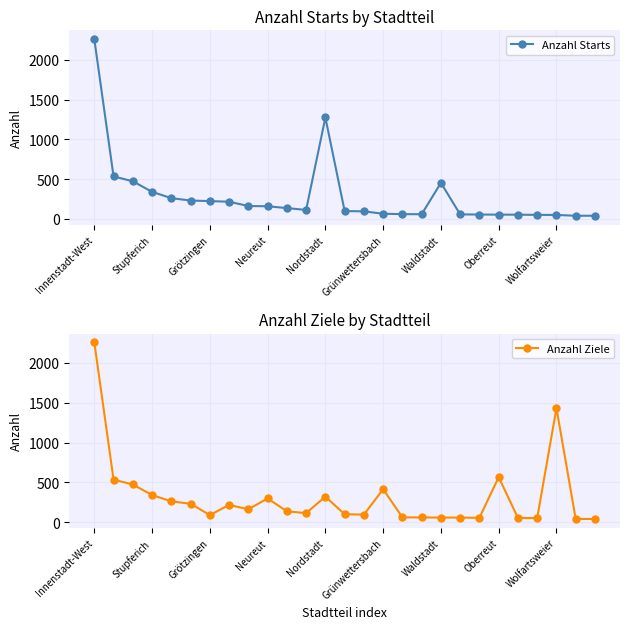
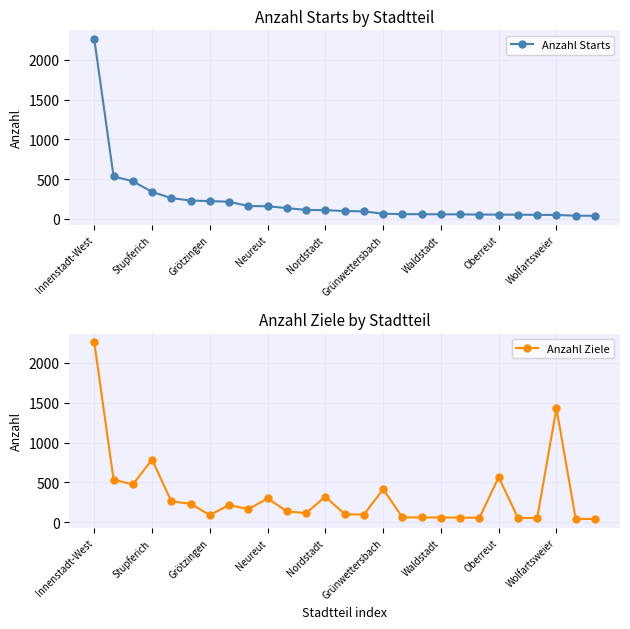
  {
    "Anzahl Starts by Stadtteil": {
      "Innenstadt-West": 2300,
      "Stupferich": 300,
      "Grötzingen": 200,
      "Neureut": 200,
-     "Nordstadt": 1300,
+     "Nordstadt": 100,
      "Grünwettersbach": 100,
-     "Waldstadt": 500,
+     "Waldstadt": 100,
      "Oberreut": 100,
      "Wolfartsweier": 100
    },
    "Anzahl Ziele by Stadtteil": {
      "Innenstadt-West": 2300,
-     "Stupferich": 300,
+     "Stupferich": 800,
      "Grötzingen": 100,
      "Neureut": 300,
      "Nordstadt": 300,
      "Grünwettersbach": 400,
      "Waldstadt": 100,
      "Oberreut": 600,
      "Wolfartsweier": 1400
    }
  }
